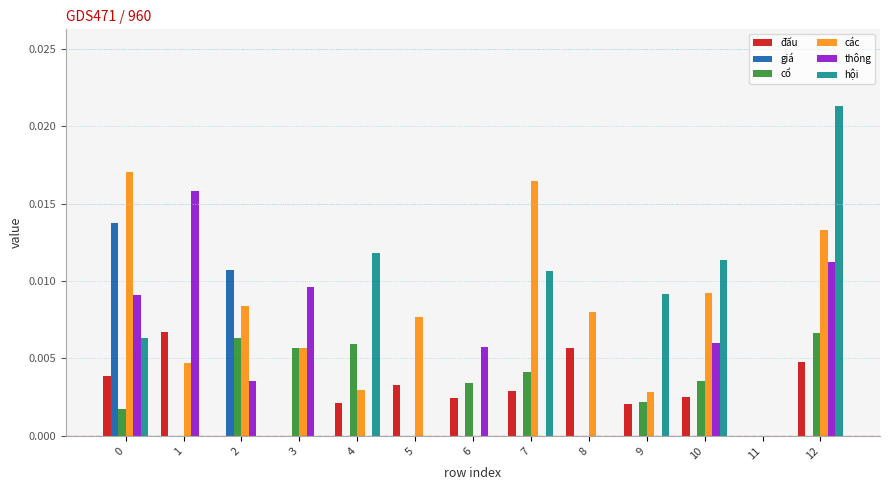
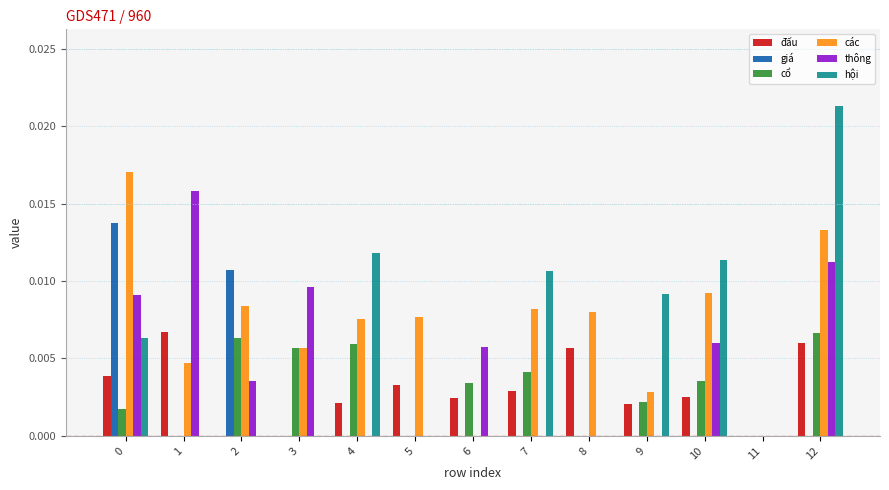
  {
    "đấu": {
      "0": 0.0039,
      "1": 0.0067,
      "2": 0.0000,
      "3": 0.0000,
      "4": 0.0021,
      "5": 0.0033,
      "6": 0.0024,
      "7": 0.0029,
      "8": 0.0057,
      "9": 0.0020,
      "10": 0.0025,
      "11": 0.0000,
-     "12": 0.0047
+     "12": 0.0060
    },
    "giá": {
      "0": 0.0138,
      "1": 0.0000,
      "2": 0.0107,
      "3": 0.0000,
      "4": 0.0000,
      "5": 0.0000,
      "6": 0.0000,
      "7": 0.0000,
      "8": 0.0000,
      "9": 0.0000,
      "10": 0.0000,
      "11": 0.0000,
      "12": 0.0000
    },
    "cổ": {
      "0": 0.0017,
      "1": 0.0000,
      "2": 0.0063,
      "3": 0.0057,
      "4": 0.0059,
      "5": 0.0000,
      "6": 0.0034,
      "7": 0.0041,
      "8": 0.0000,
      "9": 0.0022,
      "10": 0.0035,
      "11": 0.0000,
      "12": 0.0067
    },
    "các": {
      "0": 0.0170,
      "1": 0.0047,
      "2": 0.0084,
      "3": 0.0057,
-     "4": 0.0030,
+     "4": 0.0076,
      "5": 0.0077,
      "6": 0.0000,
-     "7": 0.0164,
+     "7": 0.0082,
      "8": 0.0080,
      "9": 0.0029,
      "10": 0.0092,
      "11": 0.0000,
      "12": 0.0133
    },
    "thông": {
      "0": 0.0091,
      "1": 0.0158,
      "2": 0.0035,
      "3": 0.0096,
      "4": 0.0000,
      "5": 0.0000,
      "6": 0.0057,
      "7": 0.0000,
      "8": 0.0000,
      "9": 0.0000,
      "10": 0.0060,
      "11": 0.0000,
      "12": 0.0112
    },
    "hội": {
      "0": 0.0063,
      "1": 0.0000,
      "2": 0.0000,
      "3": 0.0000,
      "4": 0.0118,
      "5": 0.0000,
      "6": 0.0000,
      "7": 0.0106,
      "8": 0.0000,
      "9": 0.0091,
      "10": 0.0114,
      "11": 0.0000,
      "12": 0.0213
    }
  }
